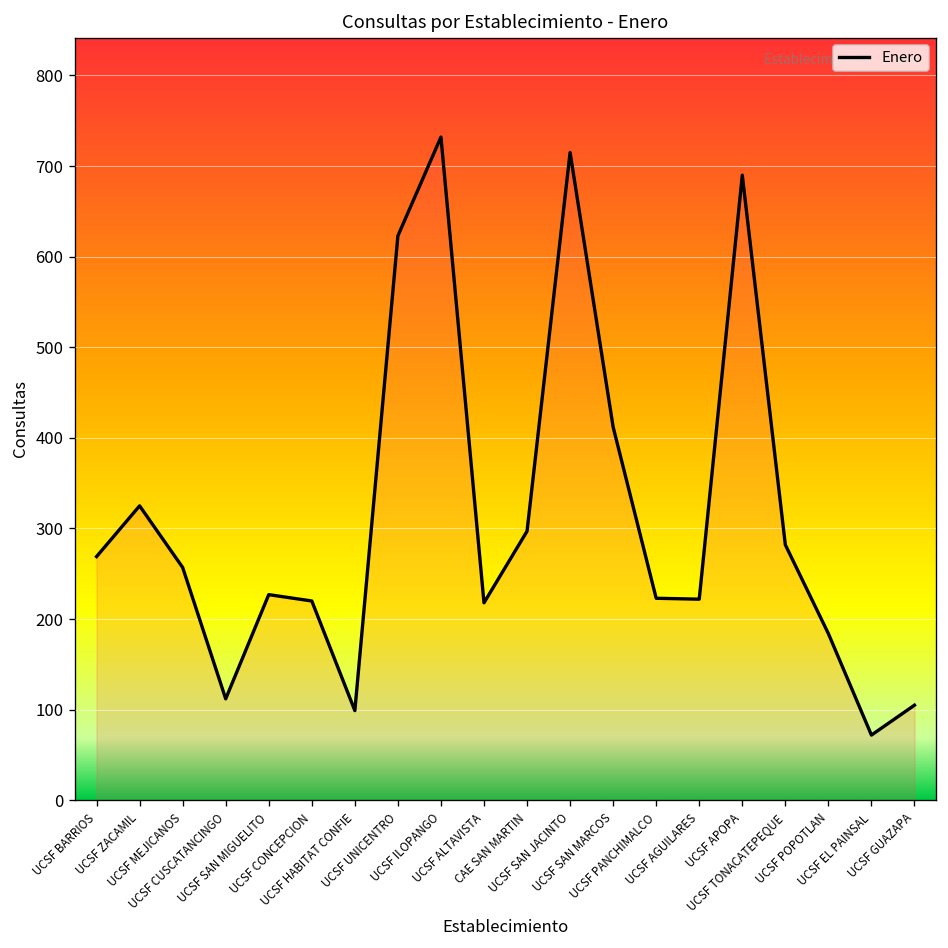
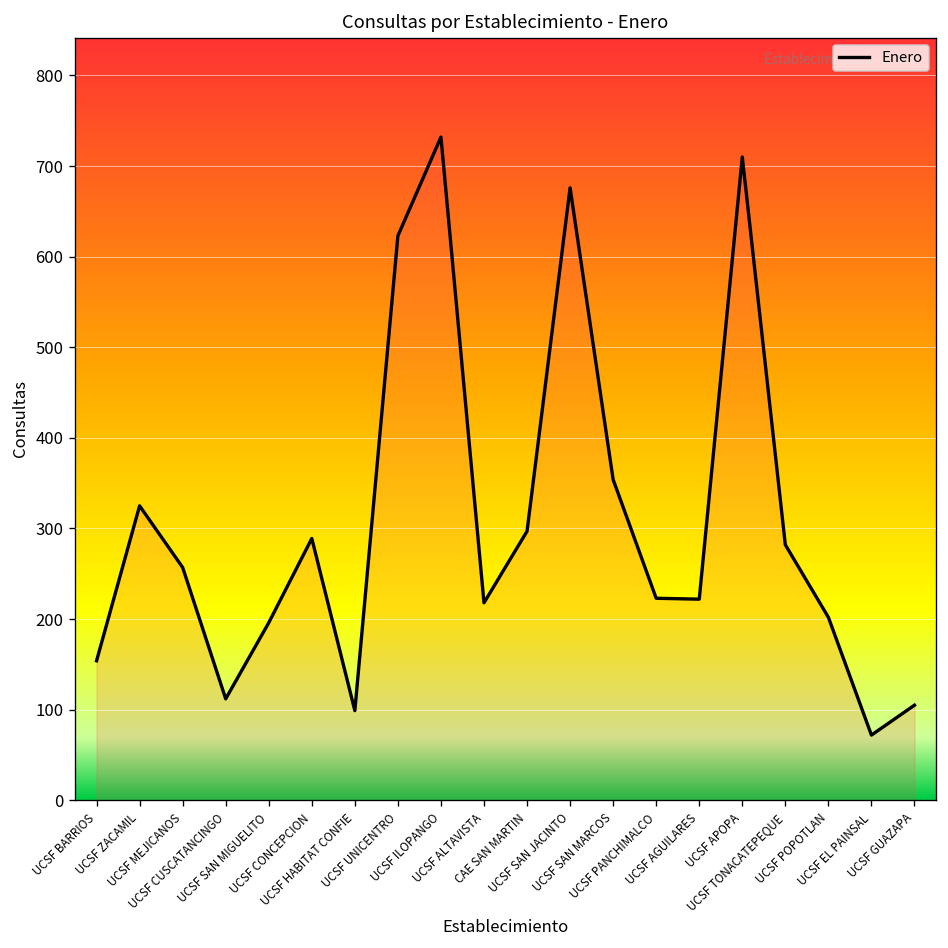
  {
-   "UCSF BARRIOS": 270,
+   "UCSF BARRIOS": 150,
    "UCSF ZACAMIL": 330,
    "UCSF MEJICANOS": 260,
    "UCSF CUSCATANCINGO": 110,
-   "UCSF SAN MIGUELITO": 230,
-   "UCSF CONCEPCION": 220,
+   "UCSF SAN MIGUELITO": 200,
+   "UCSF CONCEPCION": 290,
    "UCSF HABITAT CONFIE": 100,
    "UCSF UNICENTRO": 620,
    "UCSF ILOPANGO": 730,
    "UCSF ALTAVISTA": 220,
    "CAE SAN MARTIN": 300,
-   "UCSF SAN JACINTO": 720,
-   "UCSF SAN MARCOS": 410,
+   "UCSF SAN JACINTO": 680,
+   "UCSF SAN MARCOS": 350,
    "UCSF PANCHIMALCO": 220,
    "UCSF AGUILARES": 220,
-   "UCSF APOPA": 690,
+   "UCSF APOPA": 710,
    "UCSF TONACATEPEQUE": 280,
-   "UCSF POPOTLAN": 180,
+   "UCSF POPOTLAN": 200,
    "UCSF EL PAINSAL": 70,
    "UCSF GUAZAPA": 110
  }
